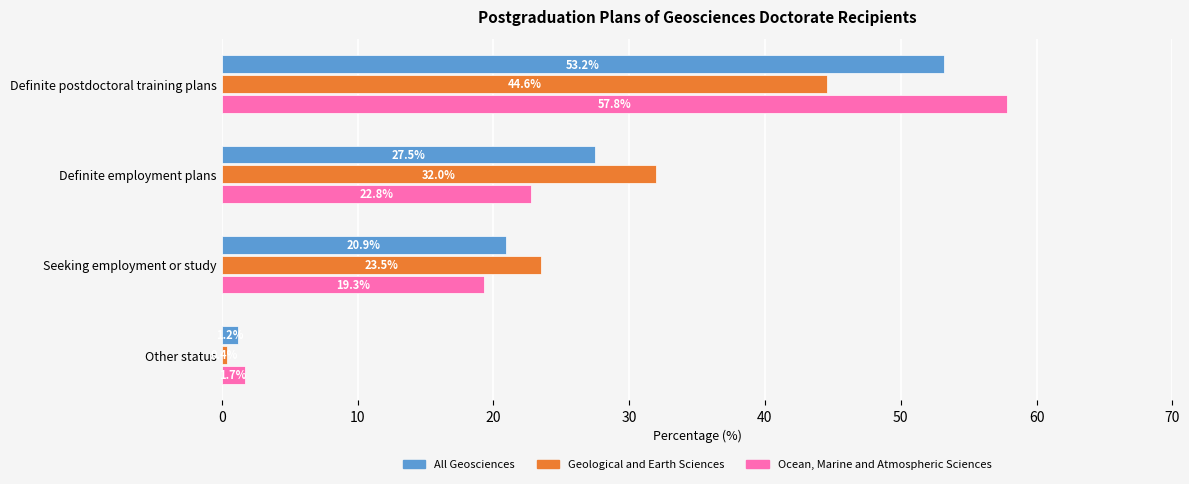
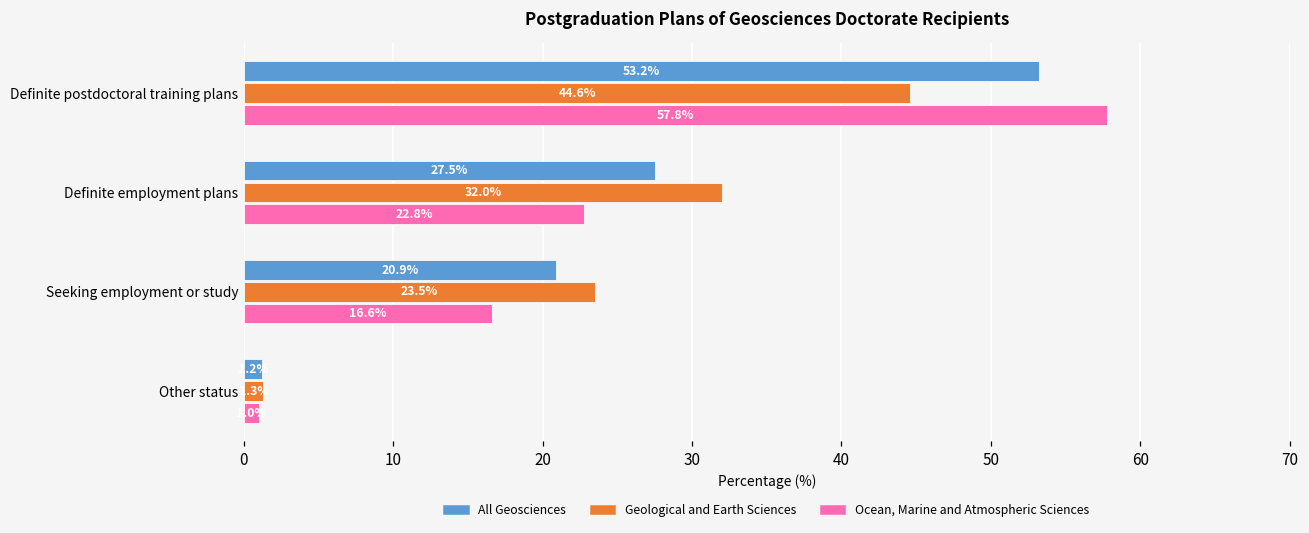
  {
    "All Geosciences": {
      "Definite postdoctoral training plans": "53.2%",
      "Definite employment plans": "27.5%",
      "Seeking employment or study": "20.9%",
      "Other status": "1.2%"
    },
    "Geological and Earth Sciences": {
-     "Other status": "0.4"
+     "Other status": "1.3"
    },
    "Ocean, Marine and Atmospheric Sciences": {
      "Definite postdoctoral training plans": "57.8%",
      "Definite employment plans": "22.8%",
-     "Seeking employment or study": "19.3%",
-     "Other status": "1.7"
+     "Seeking employment or study": "16.6%",
+     "Other status": "1.0"
    }
  }
